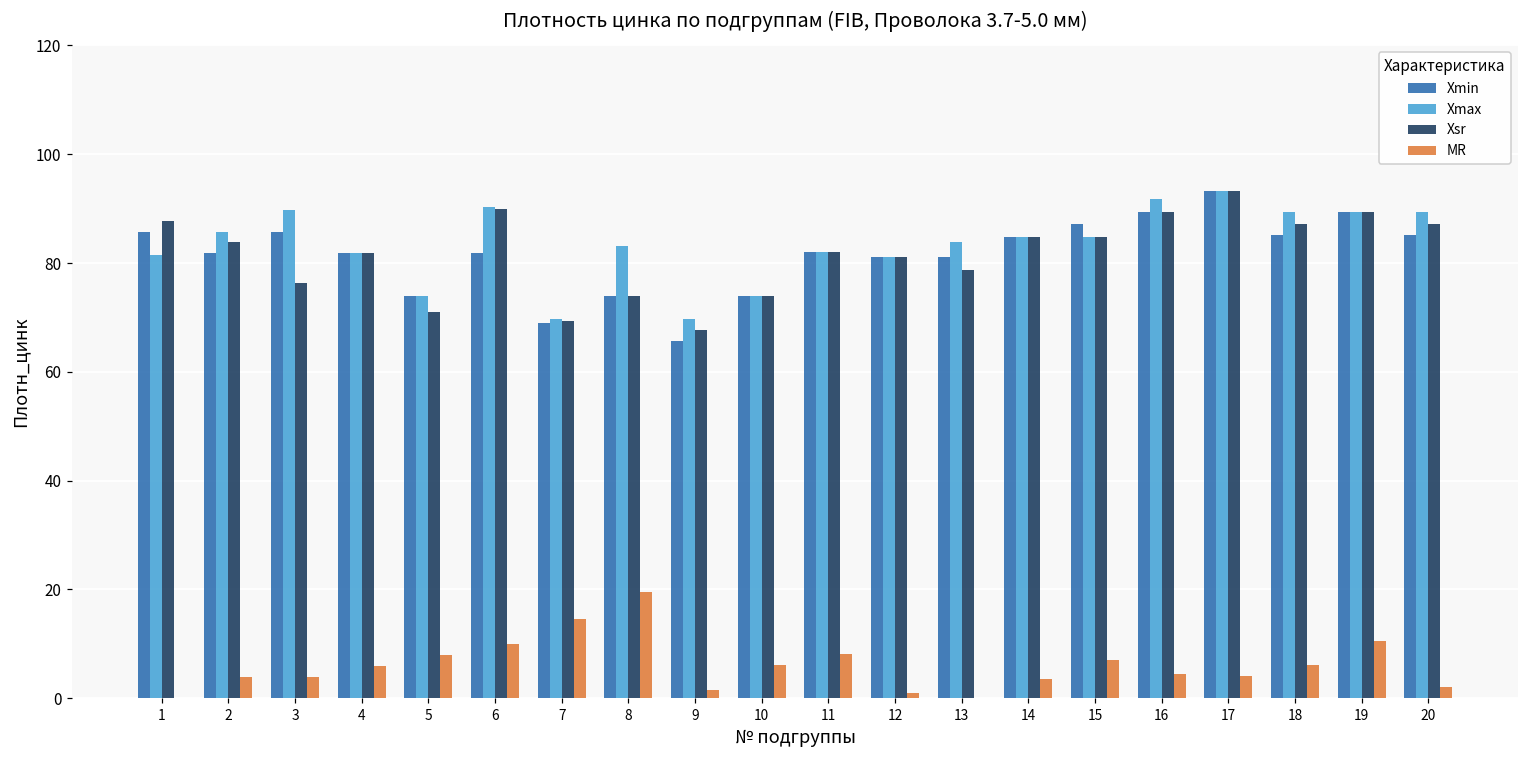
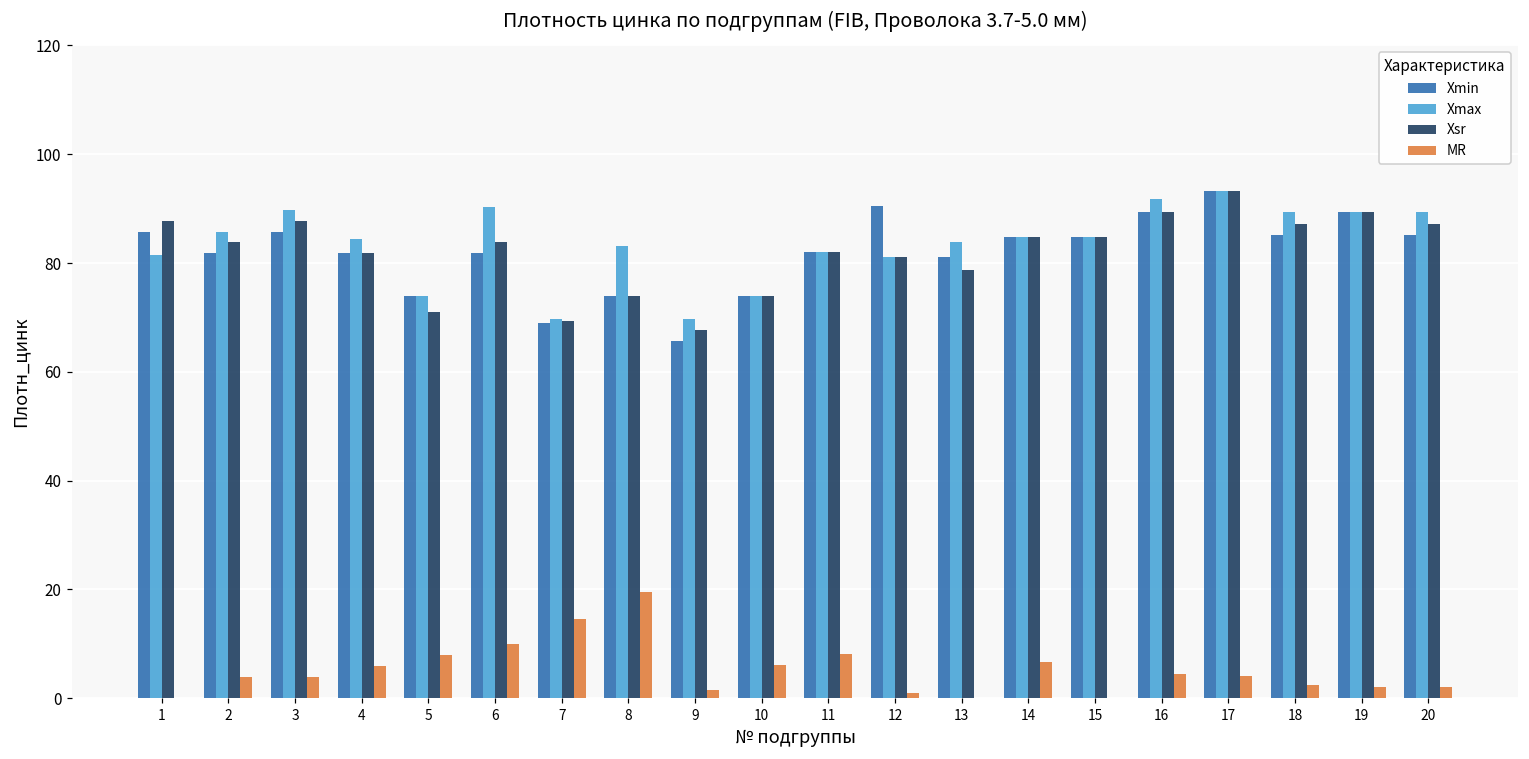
  {
    "Xmin": {
      "1": 86,
      "2": 82,
      "3": 86,
      "4": 82,
      "5": 74,
      "6": 82,
      "7": 69,
      "8": 74,
      "9": 66,
      "10": 74,
      "11": 82,
-     "12": 81,
+     "12": 91,
      "13": 81,
      "14": 85,
-     "15": 87,
+     "15": 85,
      "16": 89,
      "17": 93,
      "18": 85,
      "19": 89,
      "20": 85
    },
    "Xmax": {
      "1": 81,
      "2": 86,
      "3": 90,
-     "4": 82,
+     "4": 85,
      "5": 74,
      "6": 90,
      "7": 70,
      "8": 83,
      "9": 70,
      "10": 74,
      "11": 82,
      "12": 81,
      "13": 84,
      "14": 85,
      "15": 85,
      "16": 92,
      "17": 93,
      "18": 89,
      "19": 89,
      "20": 89
    },
    "Xsr": {
      "1": 88,
      "2": 84,
-     "3": 76,
+     "3": 88,
      "4": 82,
      "5": 71,
-     "6": 90,
+     "6": 84,
      "7": 69,
      "8": 74,
      "9": 68,
      "10": 74,
      "11": 82,
      "12": 81,
      "13": 79,
      "14": 85,
      "15": 85,
      "16": 89,
      "17": 93,
      "18": 87,
      "19": 89,
      "20": 87
    },
    "MR": {
      "1": 0,
      "2": 4,
      "3": 4,
      "4": 6,
      "5": 8,
      "6": 10,
      "7": 15,
      "8": 20,
      "9": 1,
      "10": 6,
      "11": 8,
      "12": 1,
      "13": 0,
-     "14": 4,
-     "15": 7,
+     "14": 7,
+     "15": 0,
      "16": 5,
      "17": 4,
-     "18": 6,
-     "19": 10,
+     "18": 2,
+     "19": 2,
      "20": 2
    }
  }
